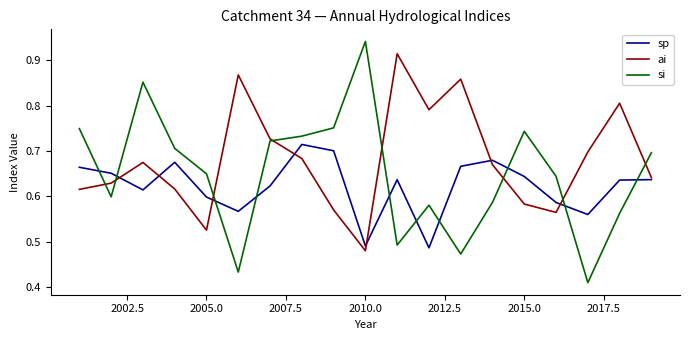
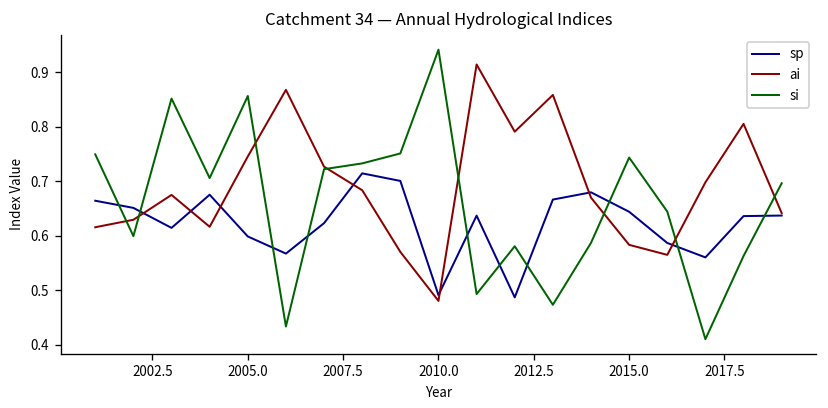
  {
    "sp": {
      "2005.0": 0.60,
      "2010.0": 0.49,
      "2015.0": 0.64
    },
    "ai": {
-     "2005.0": 0.53,
+     "2005.0": 0.75,
      "2010.0": 0.48,
      "2015.0": 0.58
    },
    "si": {
-     "2005.0": 0.65,
+     "2005.0": 0.86,
      "2010.0": 0.94,
      "2015.0": 0.74
    }
  }
